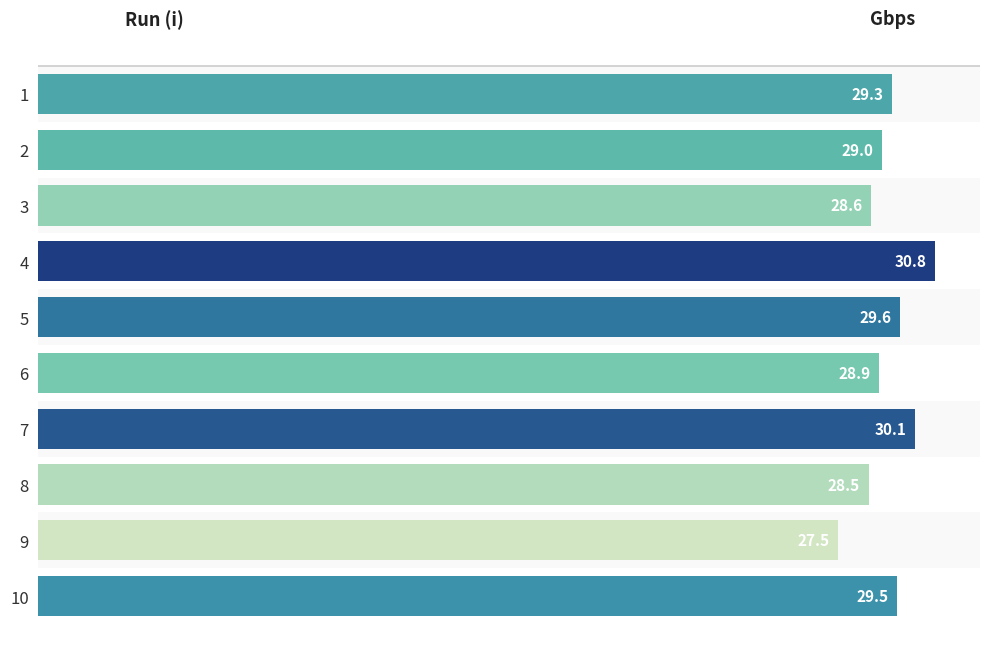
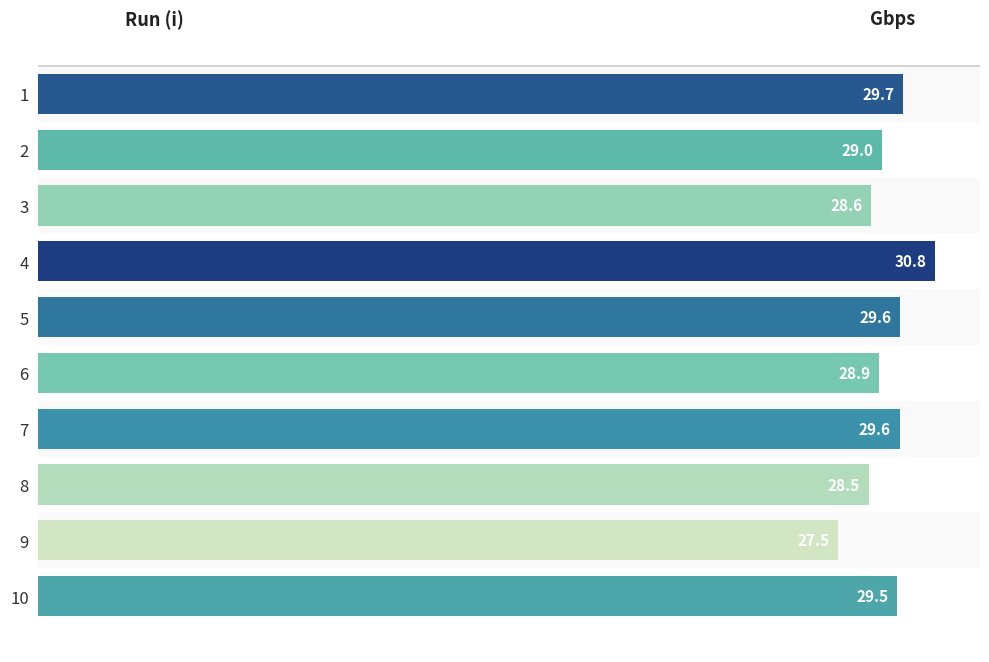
  {
-   "1": 29.3,
+   "1": 29.7,
    "2": 29.0,
    "3": 28.6,
    "4": 30.8,
    "5": 29.6,
    "6": 28.9,
-   "7": 30.1,
+   "7": 29.6,
    "8": 28.5,
    "9": 27.5,
    "10": 29.5
  }
